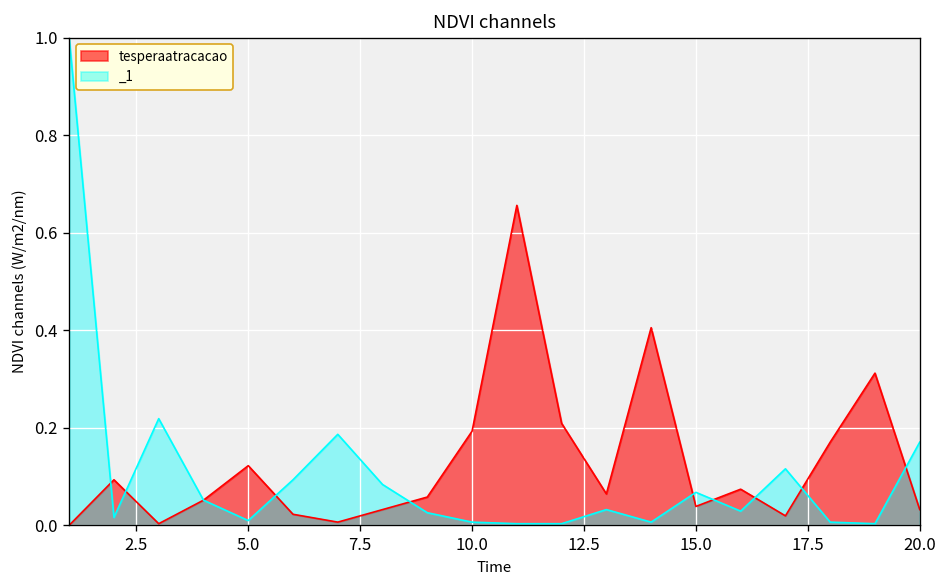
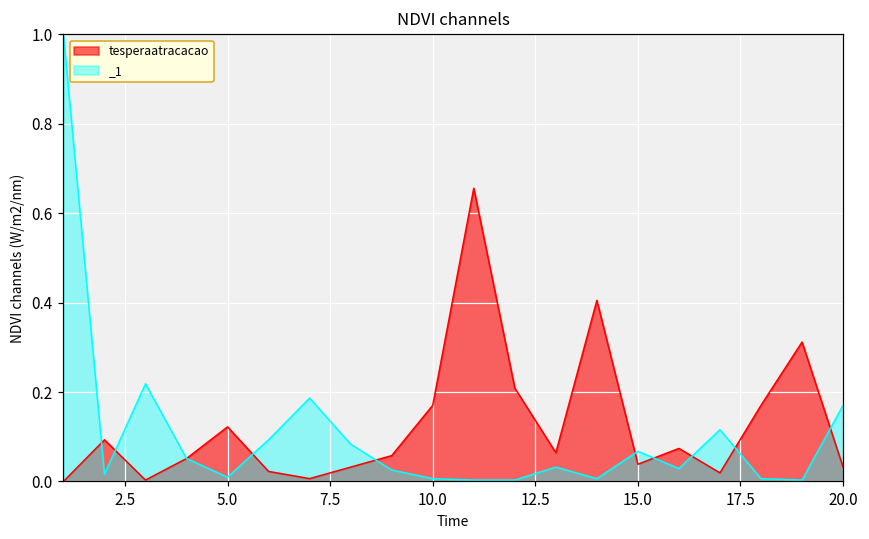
  {
    "tesperaatracacao": {
      "5.0": 0.12,
-     "10.0": 0.19,
+     "10.0": 0.17,
      "15.0": 0.04,
      "20.0": 0.03
    }
  }
